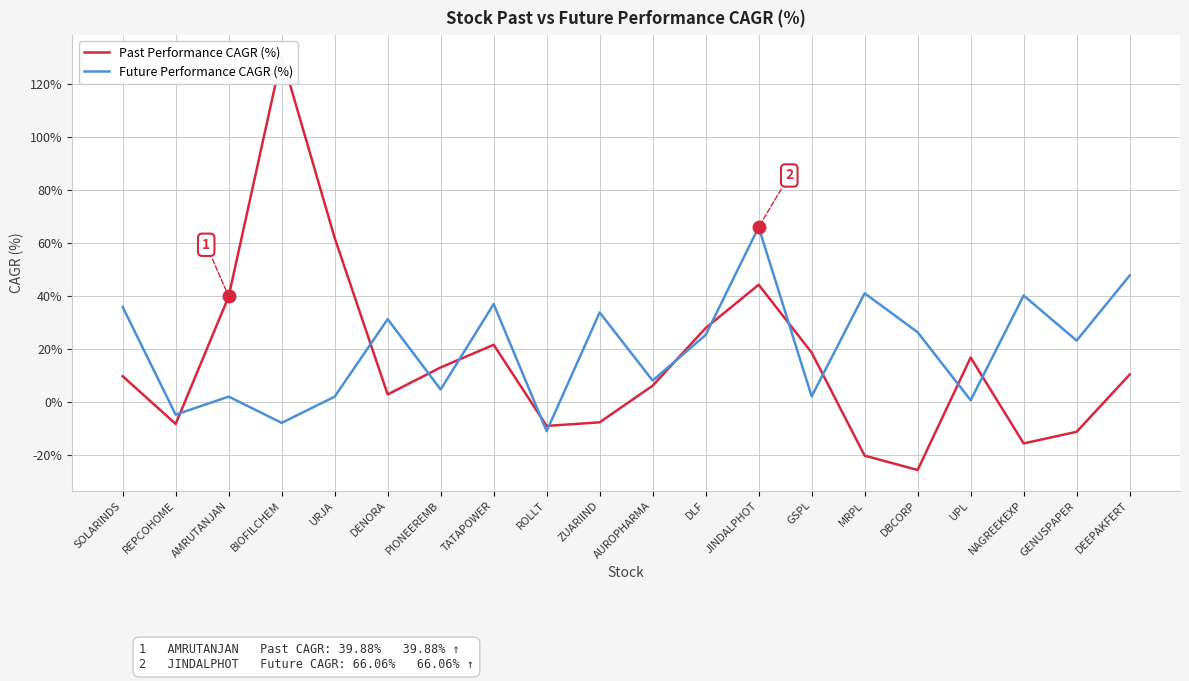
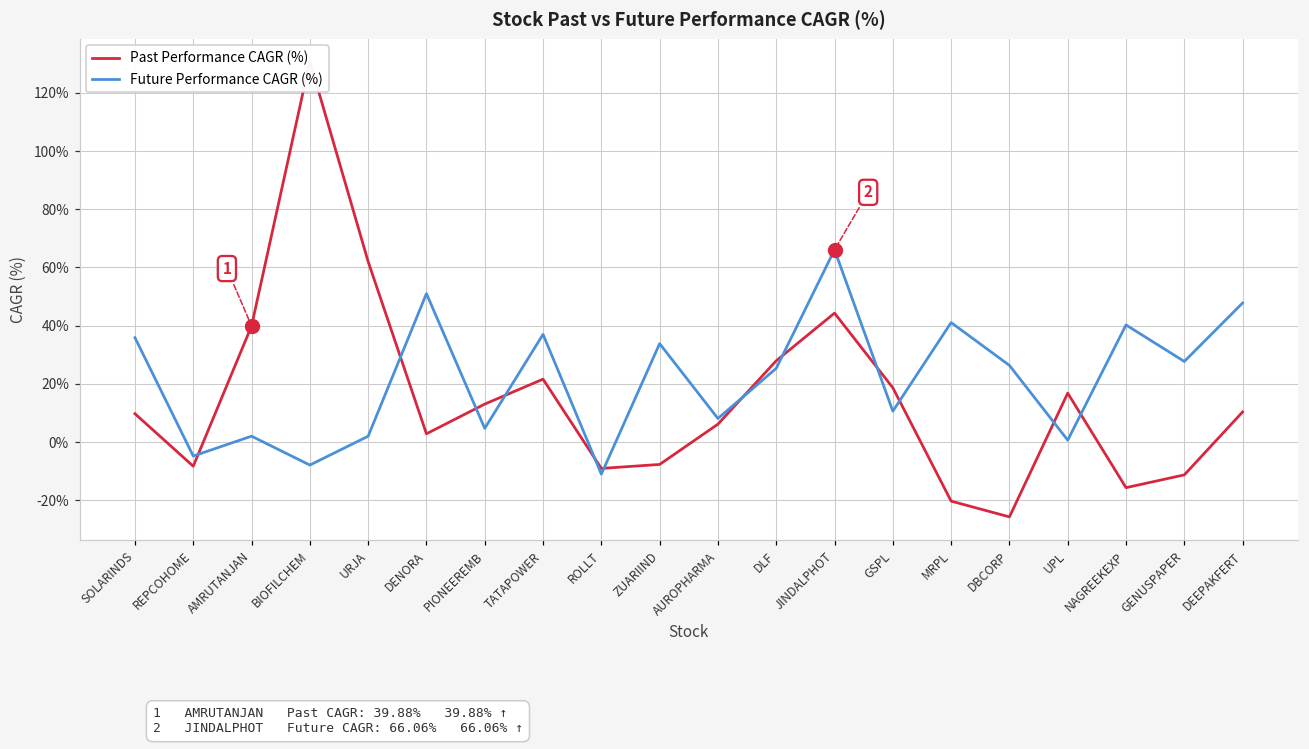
  {
    "Future Performance CAGR (%)": {
      "SOLARINDS": "36%",
      "REPCOHOME": "-5%",
      "AMRUTANJAN": "2%",
      "BIOFILCHEM": "-8%",
      "URJA": "2%",
-     "DENORA": "31%",
+     "DENORA": "51%",
      "PIONEEREMB": "5%",
      "TATAPOWER": "37%",
      "ROLLT": "-11%",
      "ZUARIIND": "34%",
      "AUROPHARMA": "8%",
      "DLF": "25%",
-     "GSPL": "2%",
+     "GSPL": "11%",
      "MRPL": "41%",
      "DBCORP": "26%",
      "UPL": "1%",
      "NAGREEKEXP": "40%",
-     "GENUSPAPER": "23%",
+     "GENUSPAPER": "28%",
      "DEEPAKFERT": "48%"
    }
  }
